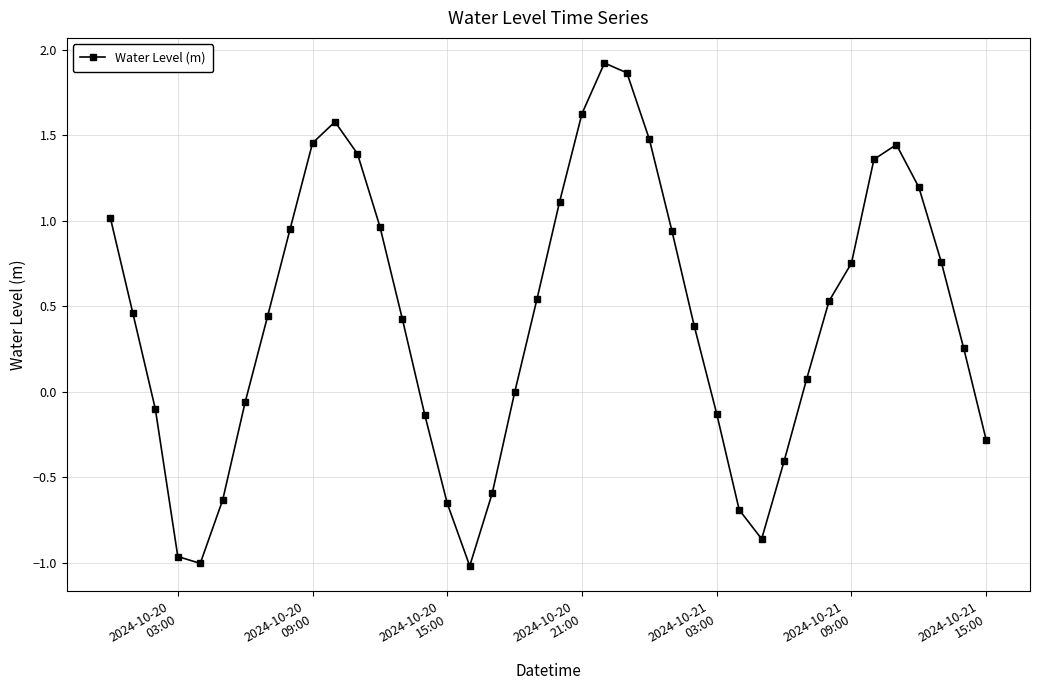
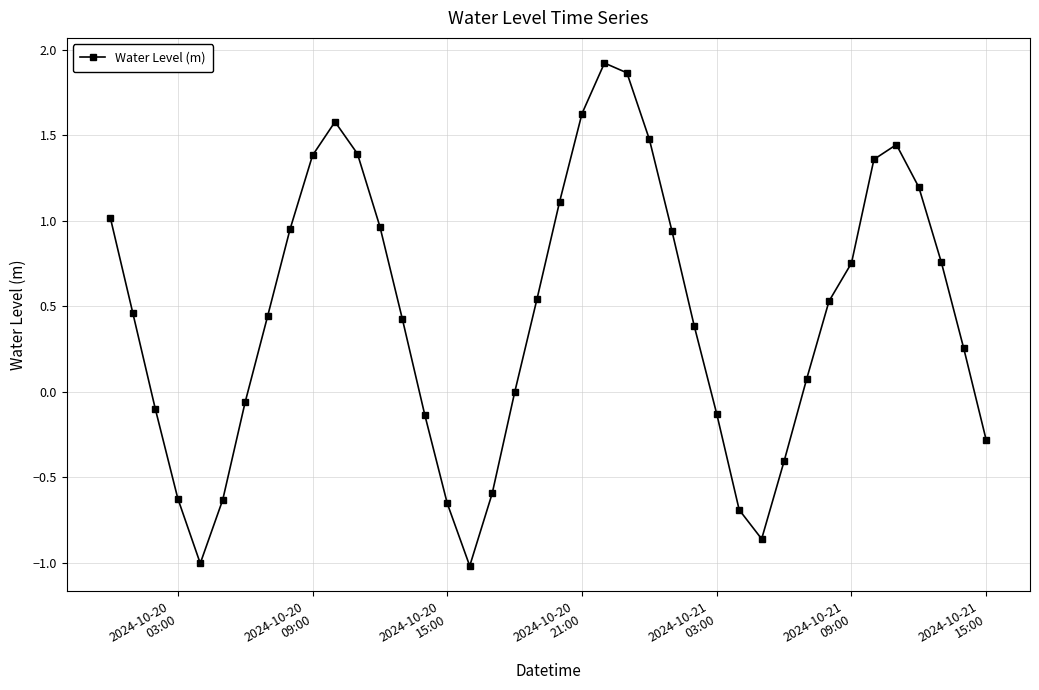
  {
-   "2024-10-20 03:00": -0.96,
-   "2024-10-20 09:00": 1.45,
+   "2024-10-20 03:00": -0.62,
+   "2024-10-20 09:00": 1.38,
    "2024-10-20 15:00": -0.65,
    "2024-10-20 21:00": 1.63,
    "2024-10-21 03:00": -0.13,
    "2024-10-21 09:00": 0.75,
    "2024-10-21 15:00": -0.28
  }
